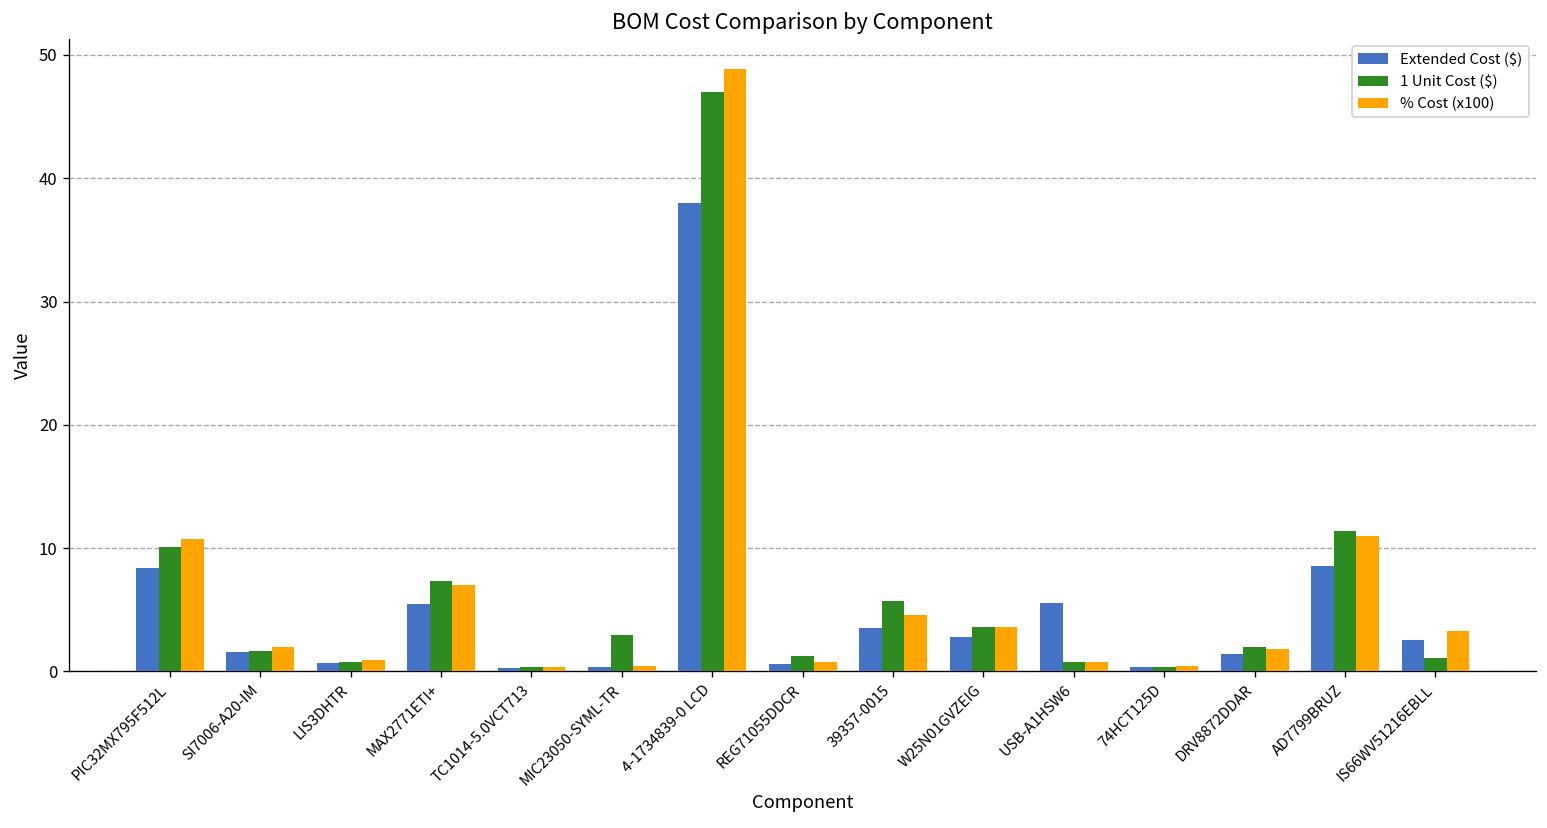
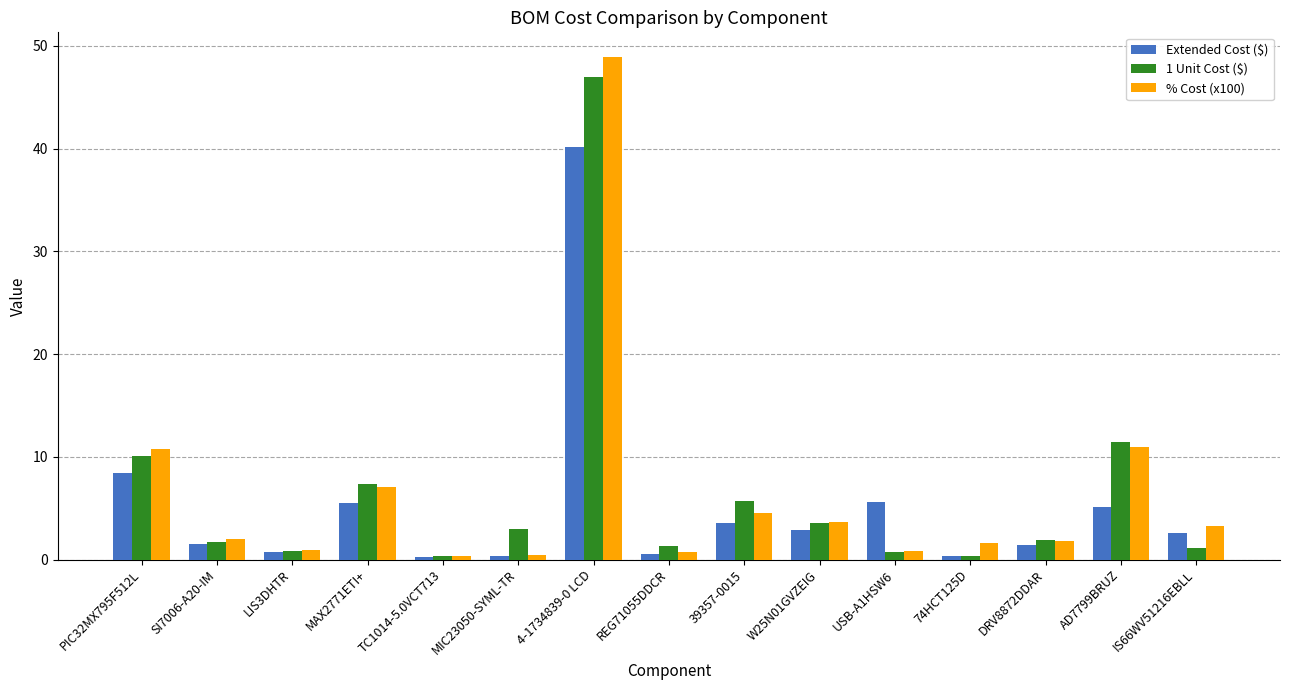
  {
    "Extended Cost ($)": {
      "PIC32MX795F512L": 8.4,
      "SI7006-A20-IM": 1.5,
      "LIS3DHTR": 0.7,
      "MAX2771ETI+": 5.5,
      "TC1014-5.0VCT713": 0.3,
      "MIC23050-SYML-TR": 0.4,
-     "4-1734839-0 LCD": 38.0,
+     "4-1734839-0 LCD": 40.2,
      "REG71055DDCR": 0.6,
      "39357-0015": 3.5,
      "W25N01GVZEIG": 2.8,
      "USB-A1HSW6": 5.6,
      "74HCT125D": 0.3,
      "DRV8872DDAR": 1.4,
-     "AD7799BRUZ": 8.5,
+     "AD7799BRUZ": 5.1,
      "IS66WV51216EBLL": 2.5
    },
    "1 Unit Cost ($)": {
      "PIC32MX795F512L": 10.1,
      "SI7006-A20-IM": 1.7,
      "LIS3DHTR": 0.8,
      "MAX2771ETI+": 7.4,
      "TC1014-5.0VCT713": 0.3,
      "MIC23050-SYML-TR": 3.0,
      "4-1734839-0 LCD": 47.0,
      "REG71055DDCR": 1.3,
      "39357-0015": 5.7,
      "W25N01GVZEIG": 3.6,
      "USB-A1HSW6": 0.8,
      "74HCT125D": 0.4,
      "DRV8872DDAR": 1.9,
      "AD7799BRUZ": 11.4,
      "IS66WV51216EBLL": 1.1
    },
    "% Cost (x100)": {
      "PIC32MX795F512L": 10.8,
      "SI7006-A20-IM": 2.0,
      "LIS3DHTR": 0.9,
      "MAX2771ETI+": 7.0,
      "TC1014-5.0VCT713": 0.3,
      "MIC23050-SYML-TR": 0.5,
      "4-1734839-0 LCD": 48.9,
      "REG71055DDCR": 0.8,
      "39357-0015": 4.6,
      "W25N01GVZEIG": 3.6,
      "USB-A1HSW6": 0.8,
-     "74HCT125D": 0.4,
+     "74HCT125D": 1.7,
      "DRV8872DDAR": 1.8,
      "AD7799BRUZ": 11.0,
      "IS66WV51216EBLL": 3.3
    }
  }
